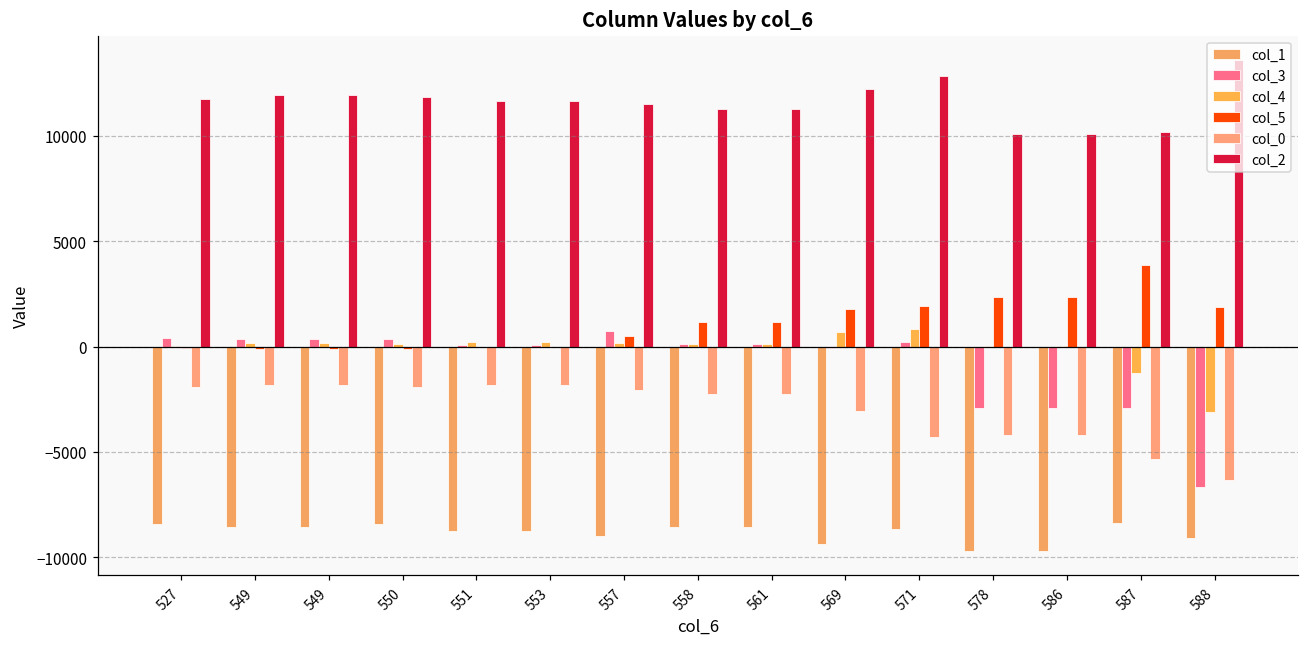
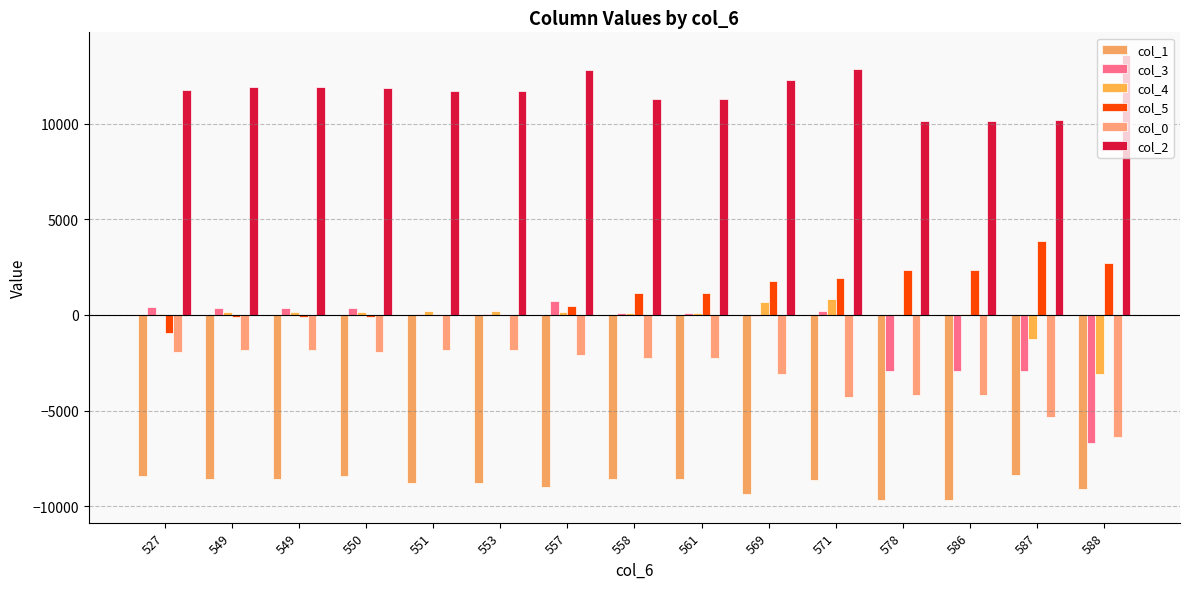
  {
    "col_5": {
-     "527": -100,
+     "527": -900,
      "550": -100,
      "551": 0,
      "553": 0,
      "557": 500,
      "558": 1200,
      "561": 1200,
      "569": 1800,
      "571": 1900,
      "578": 2300,
      "586": 2300,
      "587": 3900,
-     "588": 1900
+     "588": 2700
    },
    "col_2": {
      "527": 11800,
      "550": 11900,
      "551": 11700,
      "553": 11700,
-     "557": 11500,
+     "557": 12800,
      "558": 11300,
      "561": 11300,
      "569": 12300,
      "571": 12800,
      "578": 10100,
      "586": 10100,
      "587": 10200
    }
  }
